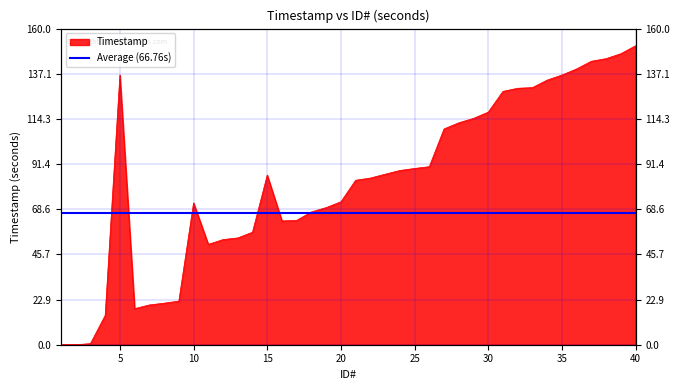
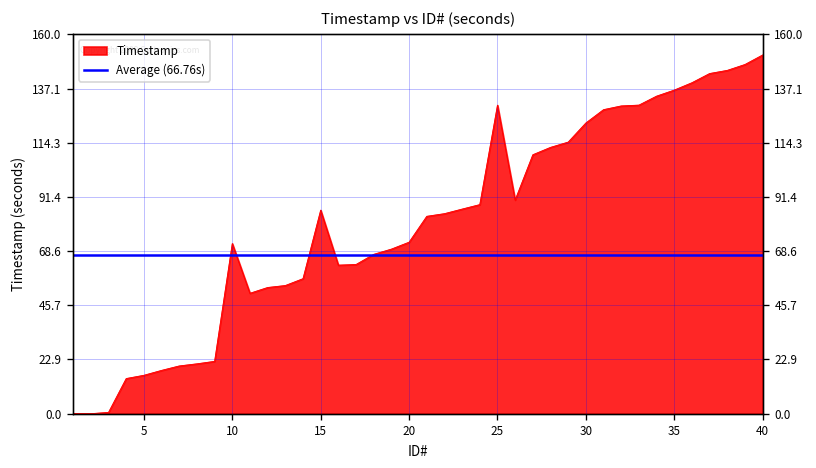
  {
-   "5": 136,
+   "5": 16,
    "10": 72,
    "15": 86,
    "20": 72,
-   "25": 89,
-   "30": 118,
+   "25": 130,
+   "30": 123,
    "35": 136,
    "40": 151
  }
